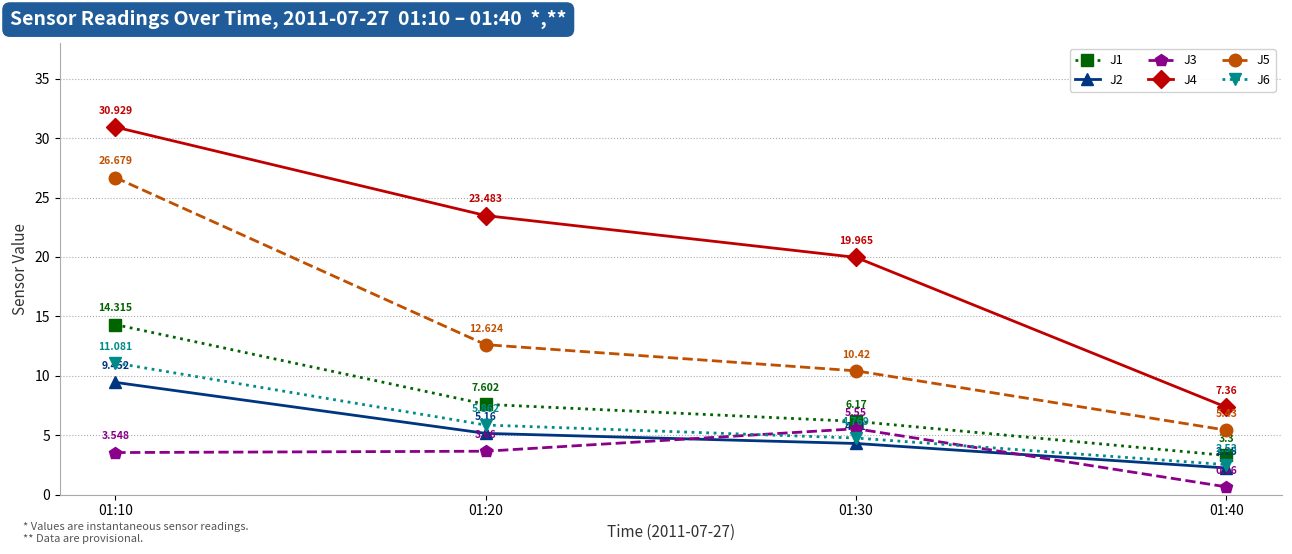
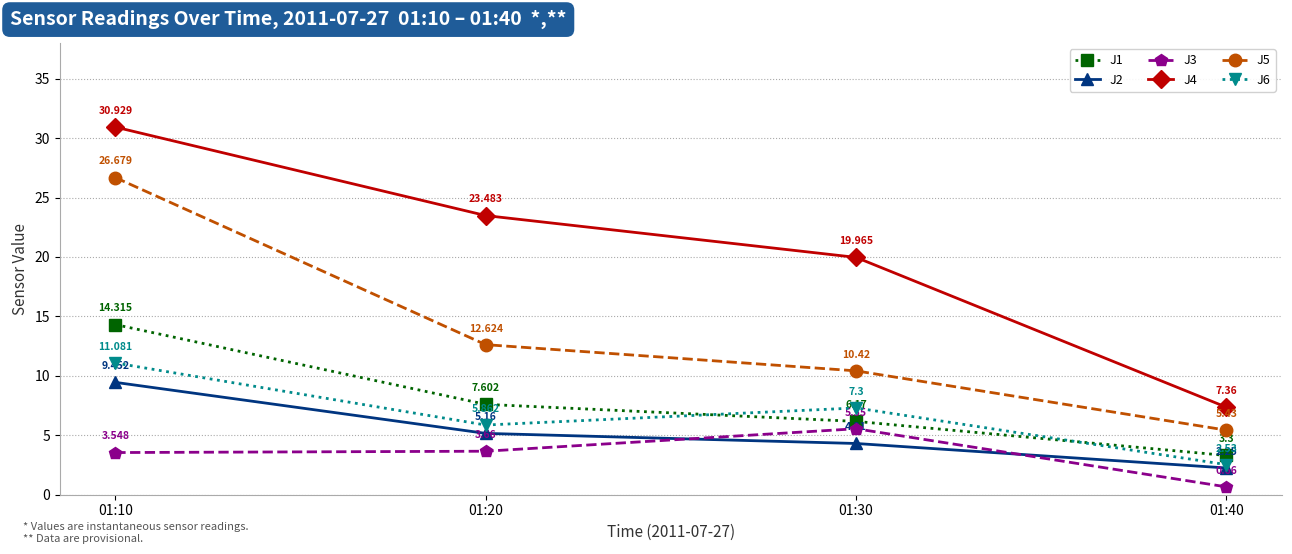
  {
    "J1": {
      "01:10": 14.315,
      "01:20": 7.602,
      "01:40": 3.3
    },
    "J3": {
      "01:10": 3.548
    },
    "J4": {
      "01:10": 30.929,
      "01:20": 23.483,
      "01:30": 19.965,
      "01:40": 7.36
    },
    "J5": {
      "01:10": 26.679,
      "01:20": 12.624,
      "01:30": 10.42
    },
    "J6": {
      "01:10": 11.081,
-     "01:30": 4.769
+     "01:30": 7.3
    }
  }
